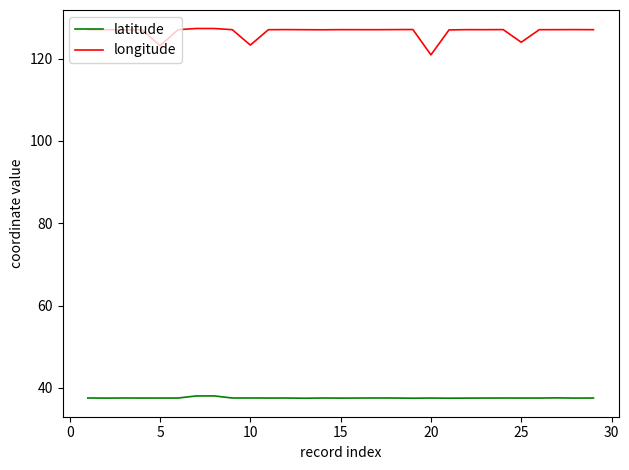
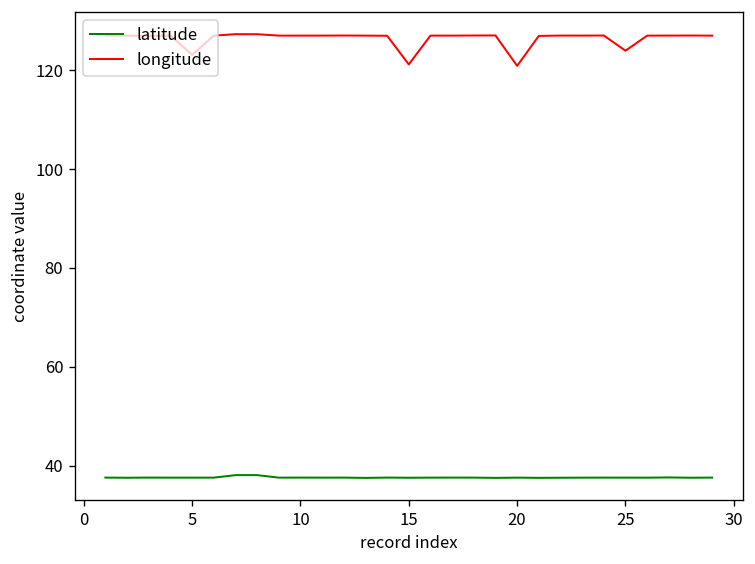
  {
    "latitude": {
      "5": 38,
      "10": 38,
      "15": 38,
      "20": 38,
      "25": 38
    },
    "longitude": {
-     "10": 123,
-     "15": 127,
+     "10": 127,
+     "15": 121,
      "20": 121,
      "25": 124
    }
  }
